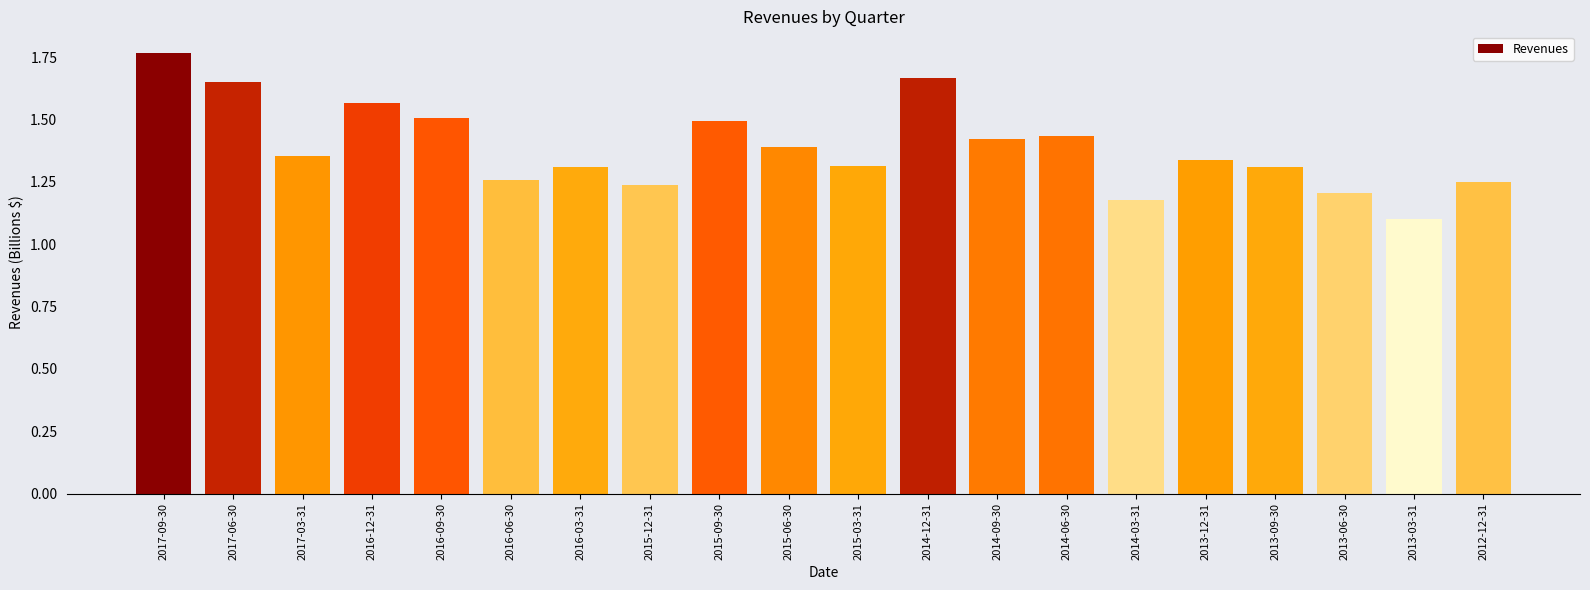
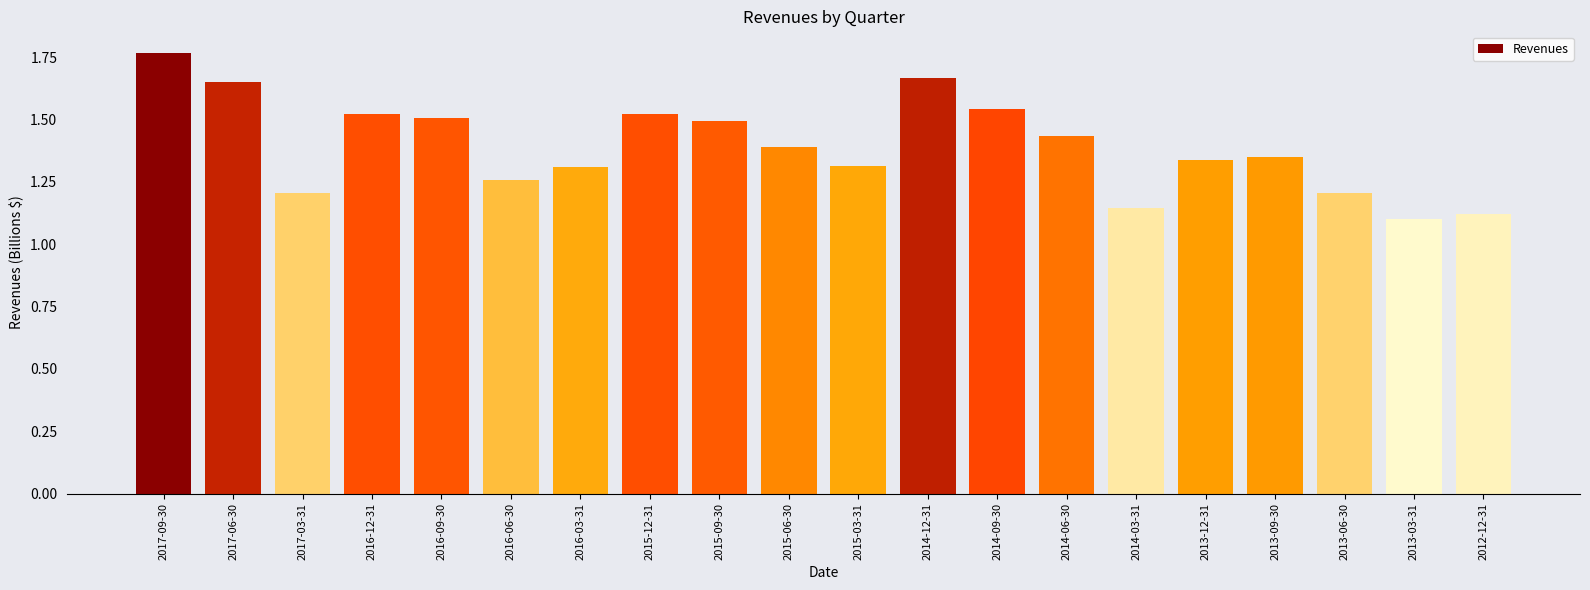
  {
    "2017-09-30": 1.77,
    "2017-06-30": 1.65,
-   "2017-03-31": 1.36,
-   "2016-12-31": 1.57,
+   "2017-03-31": 1.21,
+   "2016-12-31": 1.52,
    "2016-09-30": 1.51,
    "2016-06-30": 1.26,
    "2016-03-31": 1.31,
-   "2015-12-31": 1.24,
+   "2015-12-31": 1.52,
    "2015-09-30": 1.49,
    "2015-06-30": 1.39,
    "2015-03-31": 1.32,
    "2014-12-31": 1.67,
-   "2014-09-30": 1.42,
+   "2014-09-30": 1.54,
    "2014-06-30": 1.44,
-   "2014-03-31": 1.18,
+   "2014-03-31": 1.14,
    "2013-12-31": 1.34,
-   "2013-09-30": 1.31,
+   "2013-09-30": 1.35,
    "2013-06-30": 1.21,
    "2013-03-31": 1.10,
-   "2012-12-31": 1.25
+   "2012-12-31": 1.12
  }
